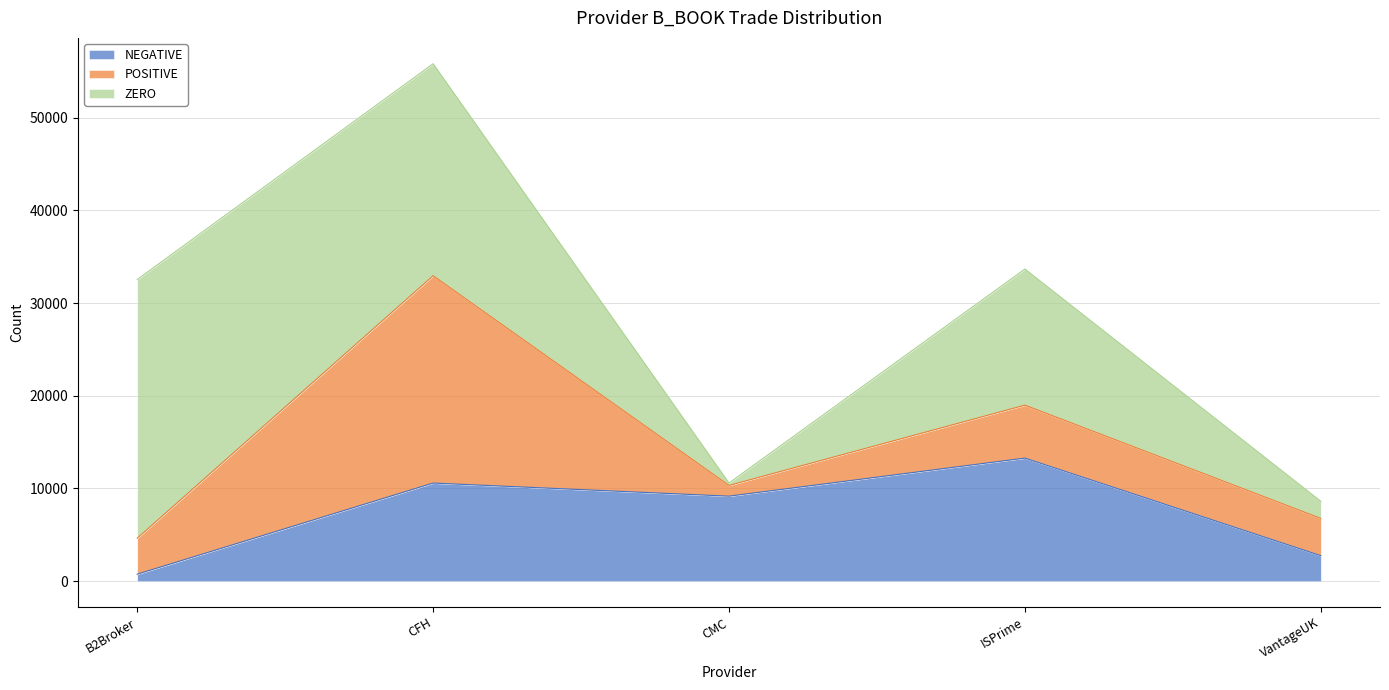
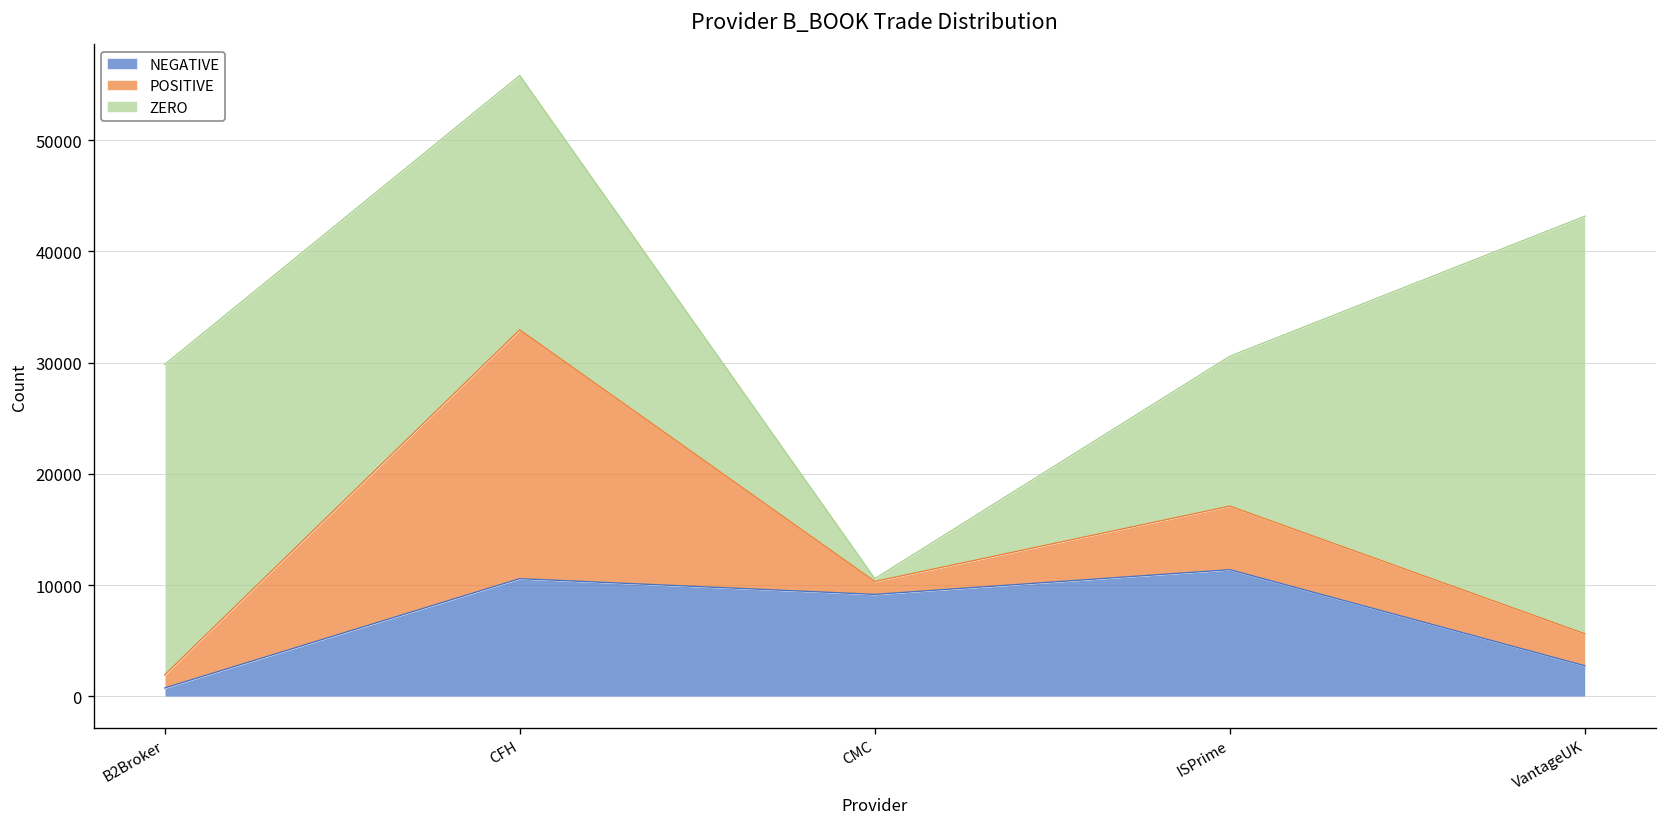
  {
    "NEGATIVE": {
      "B2Broker": 1000,
      "CFH": 11000,
      "CMC": 9000,
-     "ISPrime": 13000,
+     "ISPrime": 11000,
      "VantageUK": 3000
    },
    "POSITIVE": {
-     "B2Broker": 4000,
+     "B2Broker": 1000,
      "CFH": 22000,
      "ISPrime": 6000,
-     "VantageUK": 4000
+     "VantageUK": 3000
    },
    "ZERO": {
      "B2Broker": 28000,
      "CFH": 23000,
-     "ISPrime": 15000,
-     "VantageUK": 2000
+     "ISPrime": 13000,
+     "VantageUK": 38000
    }
  }
